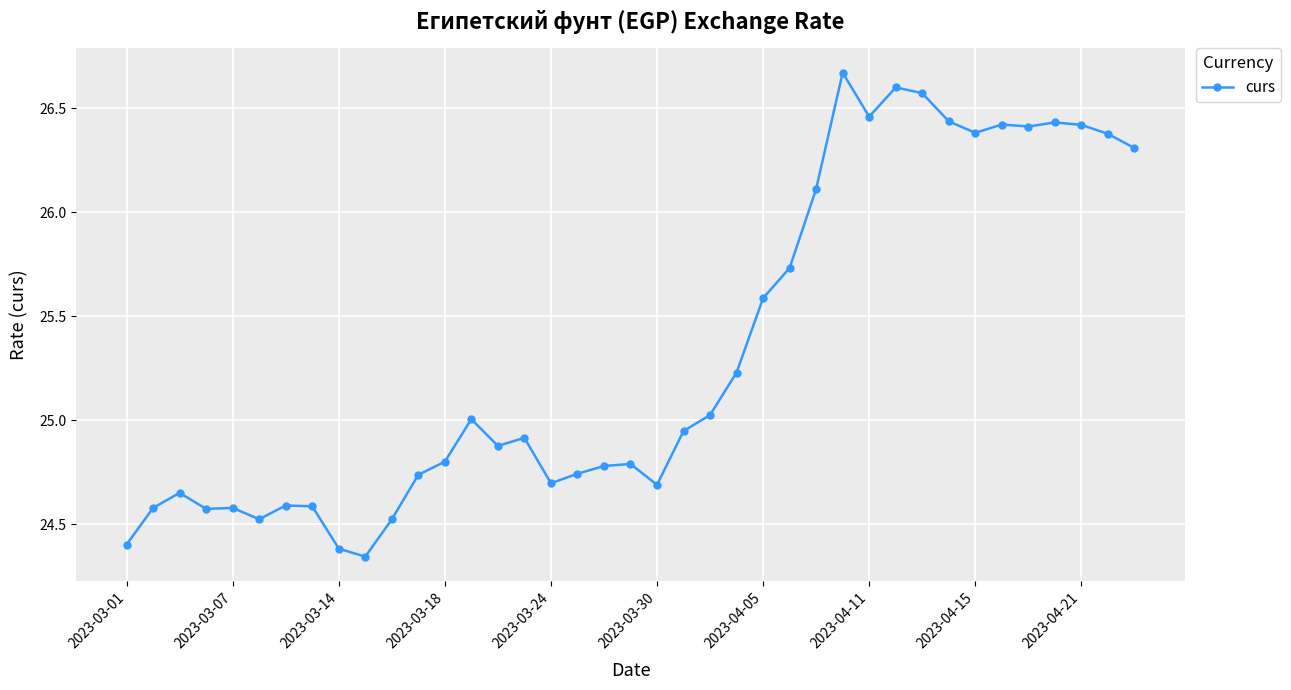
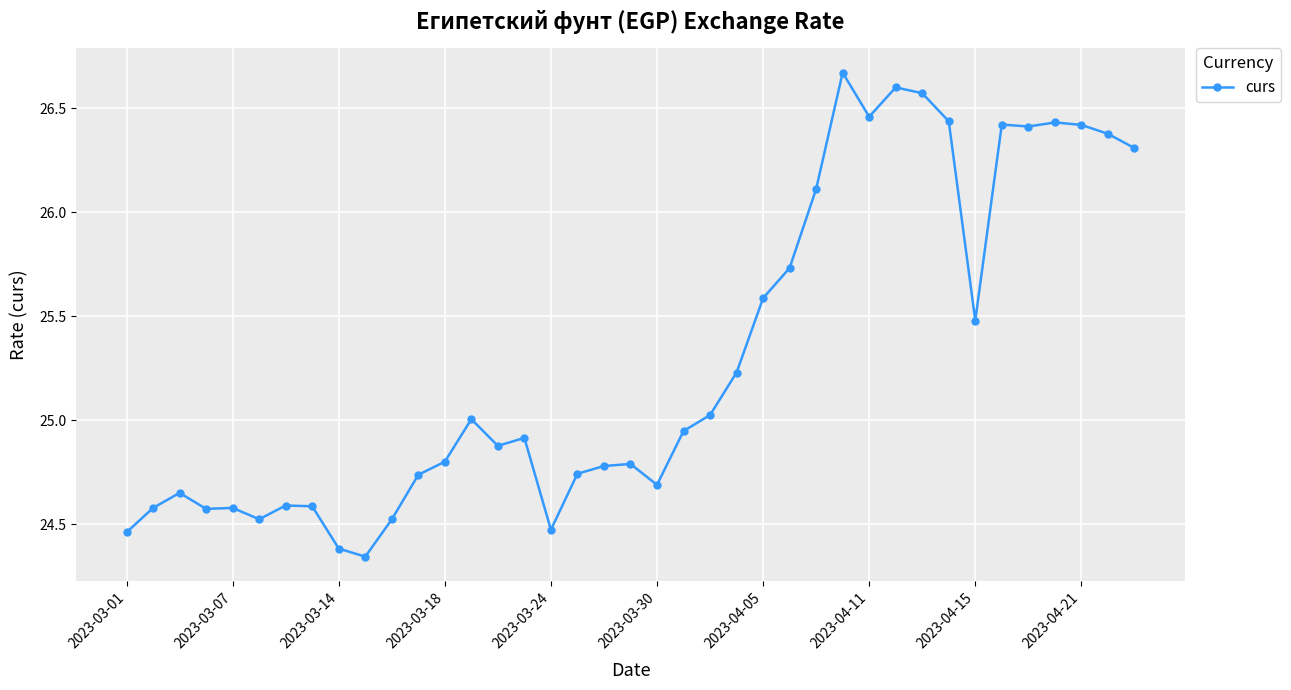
  {
-   "2023-03-01": 24.40,
+   "2023-03-01": 24.46,
    "2023-03-07": 24.58,
    "2023-03-14": 24.38,
    "2023-03-18": 24.80,
-   "2023-03-24": 24.70,
+   "2023-03-24": 24.47,
    "2023-03-30": 24.69,
    "2023-04-05": 25.59,
    "2023-04-11": 26.46,
-   "2023-04-15": 26.38,
+   "2023-04-15": 25.48,
    "2023-04-21": 26.42
  }
